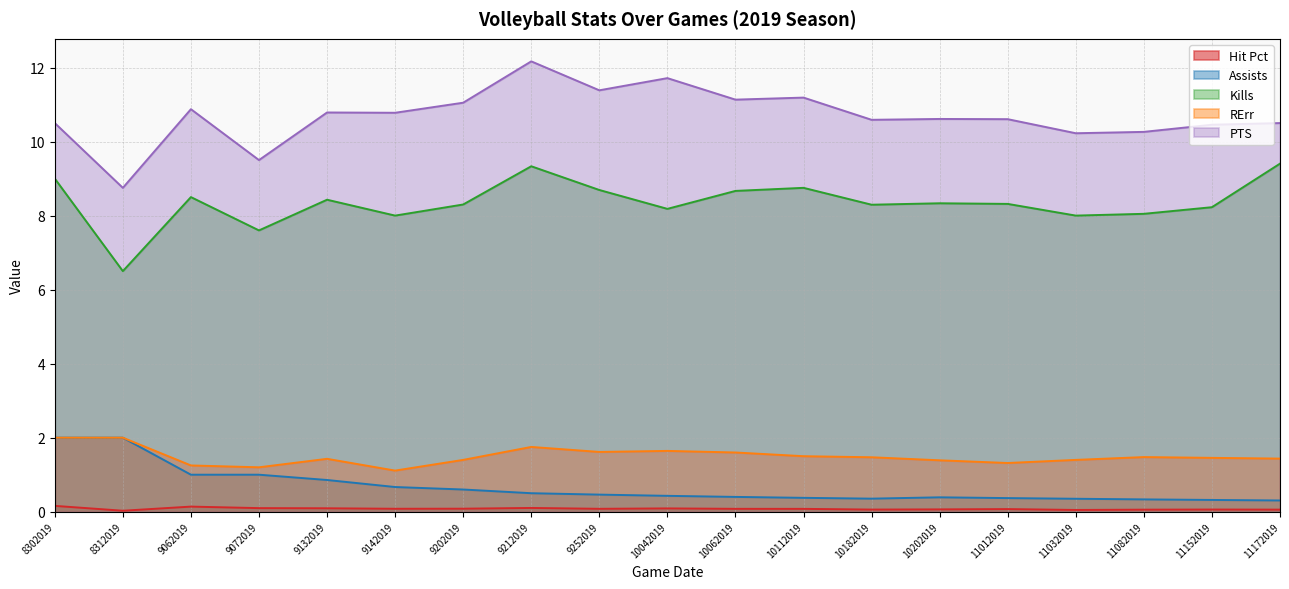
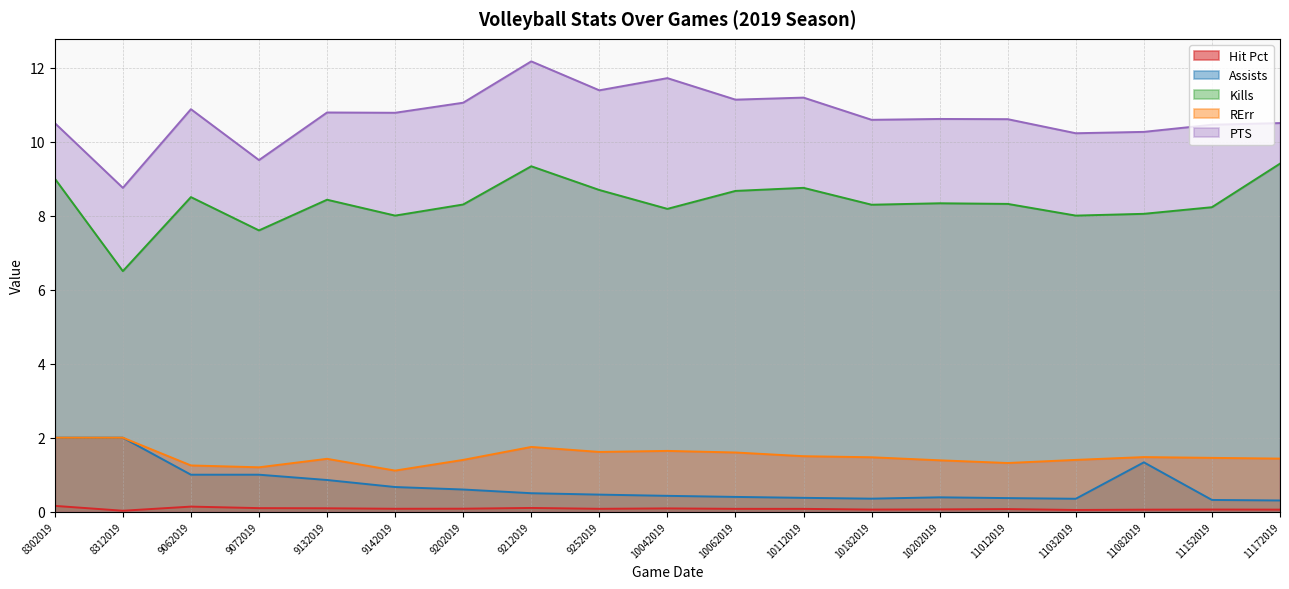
  {
    "Hit Pct": {
      "8302019": 0.2,
      "8312019": 0.0,
      "9062019": 0.1,
      "9072019": 0.1,
      "9132019": 0.1,
      "9142019": 0.1,
      "9202019": 0.1,
      "9212019": 0.1,
      "9252019": 0.1,
      "10042019": 0.1,
      "10062019": 0.1,
      "10112019": 0.1,
      "10182019": 0.1,
      "10202019": 0.1,
      "11012019": 0.1,
      "11032019": 0.0,
      "11082019": 0.1,
      "11152019": 0.1,
      "11172019": 0.1
    },
    "Assists": {
      "9062019": 1.0,
      "9072019": 1.0,
      "9132019": 0.9,
      "9142019": 0.7,
      "9202019": 0.6,
      "9212019": 0.5,
      "9252019": 0.5,
      "10042019": 0.4,
      "10062019": 0.4,
      "10112019": 0.4,
      "10182019": 0.4,
      "10202019": 0.4,
      "11012019": 0.4,
      "11032019": 0.4,
-     "11082019": 0.3,
+     "11082019": 1.3,
      "11152019": 0.3,
      "11172019": 0.3
    },
    "Kills": {
      "8302019": 9.0,
      "8312019": 6.5,
      "9062019": 8.5,
      "9072019": 7.6,
      "9132019": 8.4,
      "9142019": 8.0,
      "9202019": 8.3,
      "9212019": 9.3,
      "9252019": 8.7,
      "10042019": 8.2,
      "10062019": 8.7,
      "10112019": 8.8,
      "10182019": 8.3,
      "10202019": 8.3,
      "11012019": 8.3,
      "11032019": 8.0,
      "11082019": 8.0,
      "11152019": 8.2,
      "11172019": 9.4
    },
    "RErr": {
      "9062019": 1.3,
      "9072019": 1.2,
      "9132019": 1.4,
      "9142019": 1.1,
      "9202019": 1.4,
      "9212019": 1.8,
      "9252019": 1.6,
      "10042019": 1.6,
      "10062019": 1.6,
      "10112019": 1.5,
      "10182019": 1.5,
      "10202019": 1.4,
      "11012019": 1.3,
      "11032019": 1.4,
      "11082019": 1.5,
      "11152019": 1.5,
      "11172019": 1.4
    },
    "PTS": {
      "8302019": 10.5,
      "8312019": 8.8,
      "9062019": 10.9,
      "9072019": 9.5,
      "9132019": 10.8,
      "9142019": 10.8,
      "9202019": 11.1,
      "9212019": 12.2,
      "9252019": 11.4,
      "10042019": 11.7,
      "10062019": 11.1,
      "10112019": 11.2,
      "10182019": 10.6,
      "10202019": 10.6,
      "11012019": 10.6,
      "11032019": 10.2,
      "11082019": 10.3,
      "11172019": 10.5
    }
  }
